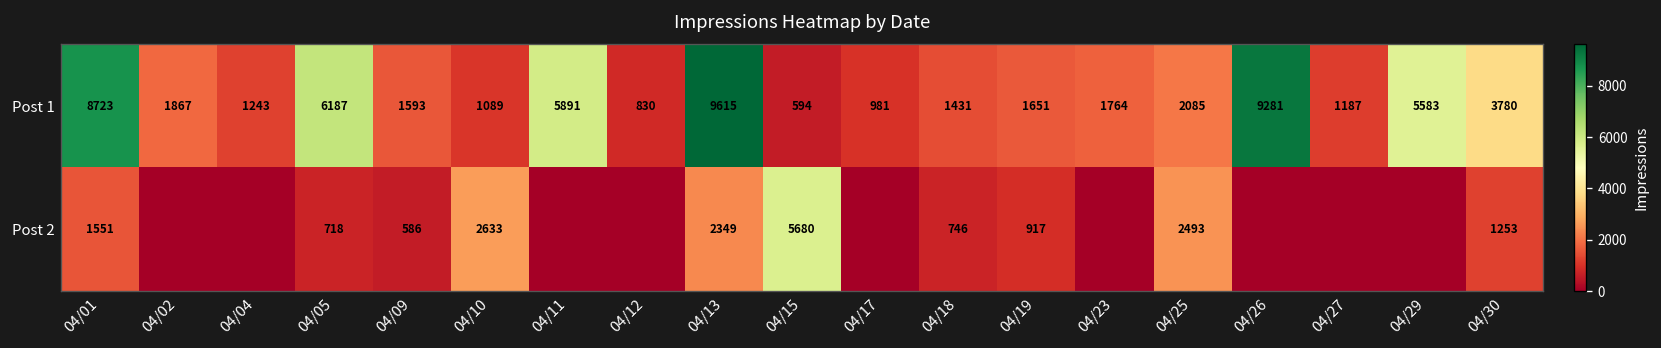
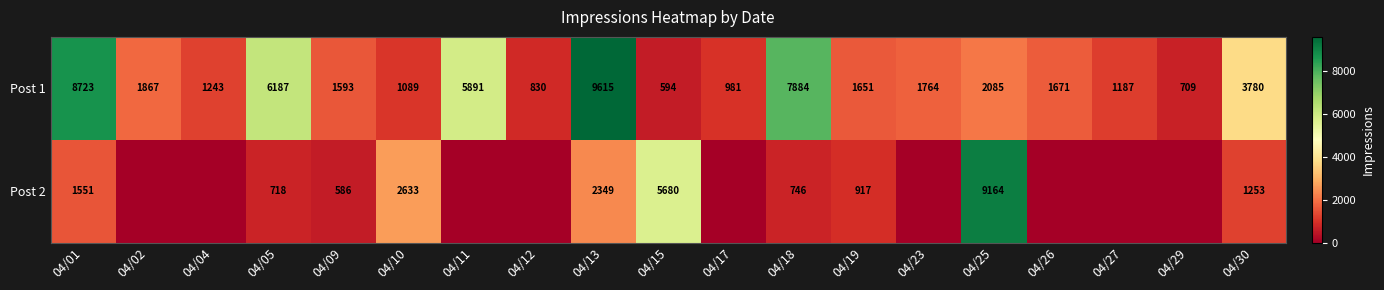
  {
    "Post 1": {
      "04/01": 8723,
      "04/02": 1867,
      "04/04": 1243,
      "04/05": 6187,
      "04/09": 1593,
      "04/10": 1089,
      "04/11": 5891,
      "04/12": 830,
      "04/13": 9615,
      "04/15": 594,
      "04/17": 981,
-     "04/18": 1431,
+     "04/18": 7884,
      "04/19": 1651,
      "04/23": 1764,
      "04/25": 2085,
-     "04/26": 9281,
+     "04/26": 1671,
      "04/27": 1187,
-     "04/29": 5583,
+     "04/29": 709,
      "04/30": 3780
    },
    "Post 2": {
      "04/01": 1551,
      "04/05": 718,
      "04/09": 586,
      "04/10": 2633,
      "04/13": 2349,
      "04/15": 5680,
      "04/18": 746,
      "04/19": 917,
-     "04/25": 2493,
+     "04/25": 9164,
      "04/30": 1253
    }
  }
